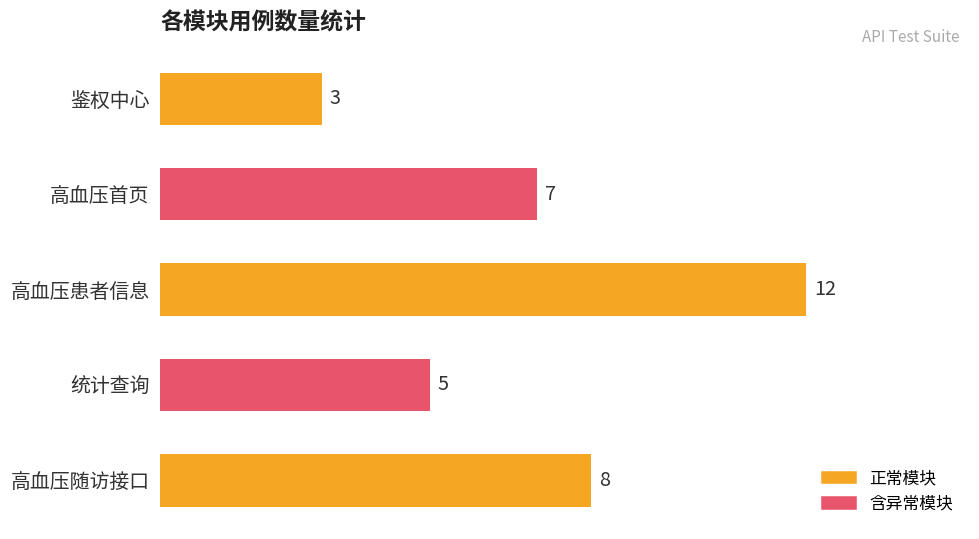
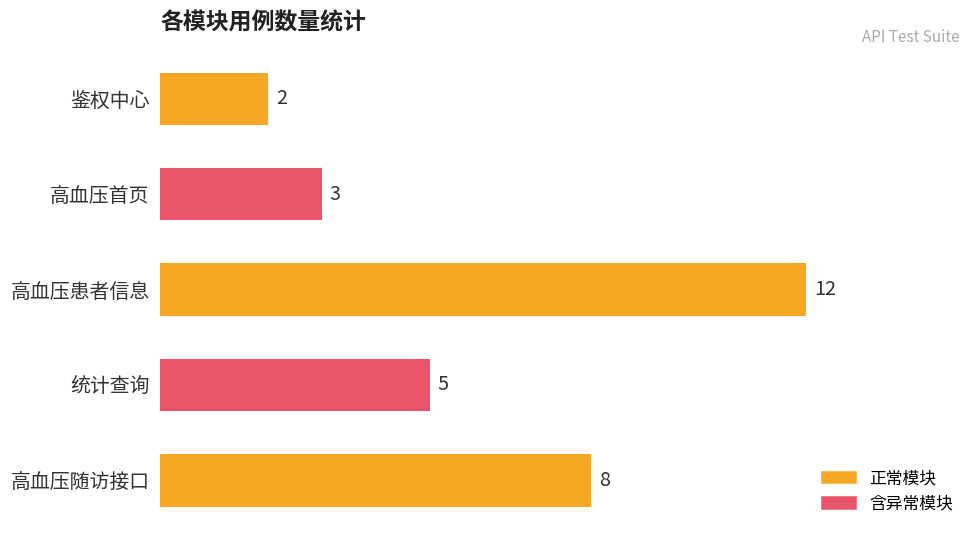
  {
-   "鉴权中心": 3,
-   "高血压首页": 7,
+   "鉴权中心": 2,
+   "高血压首页": 3,
    "高血压患者信息": 12,
    "统计查询": 5,
    "高血压随访接口": 8
  }
